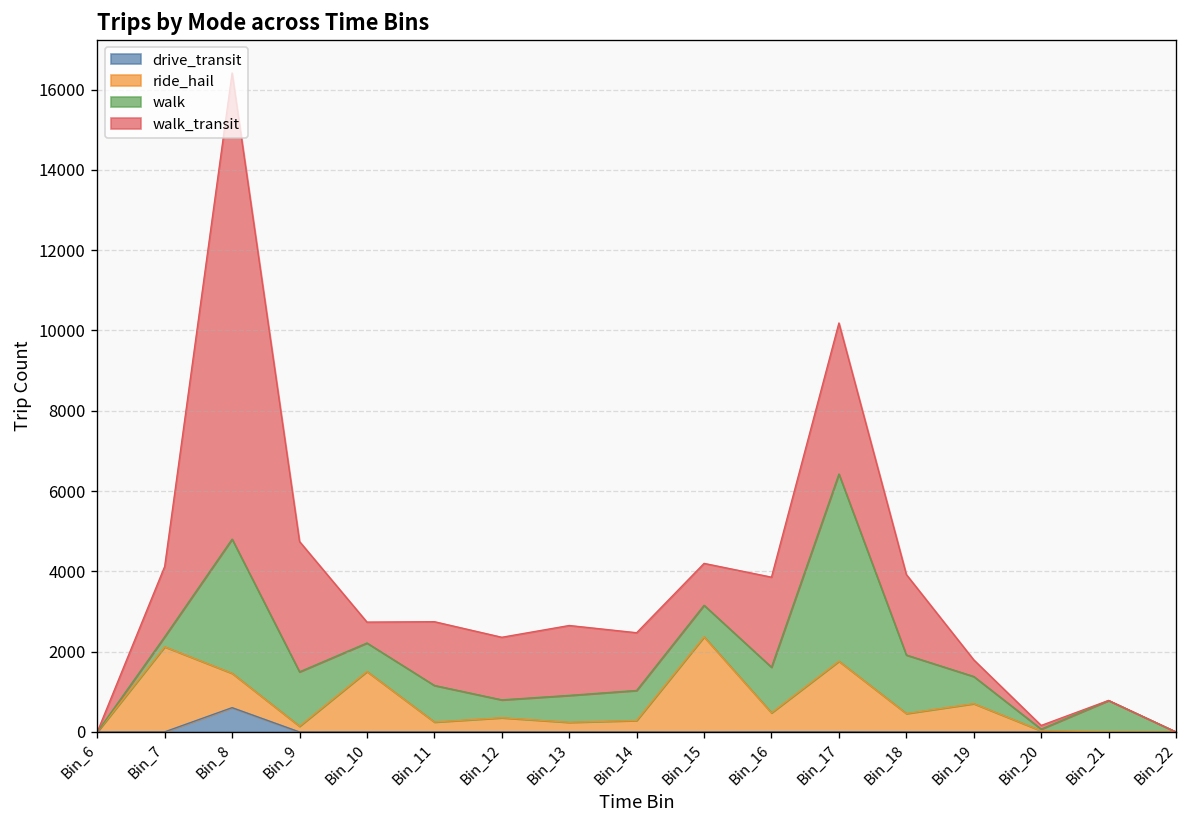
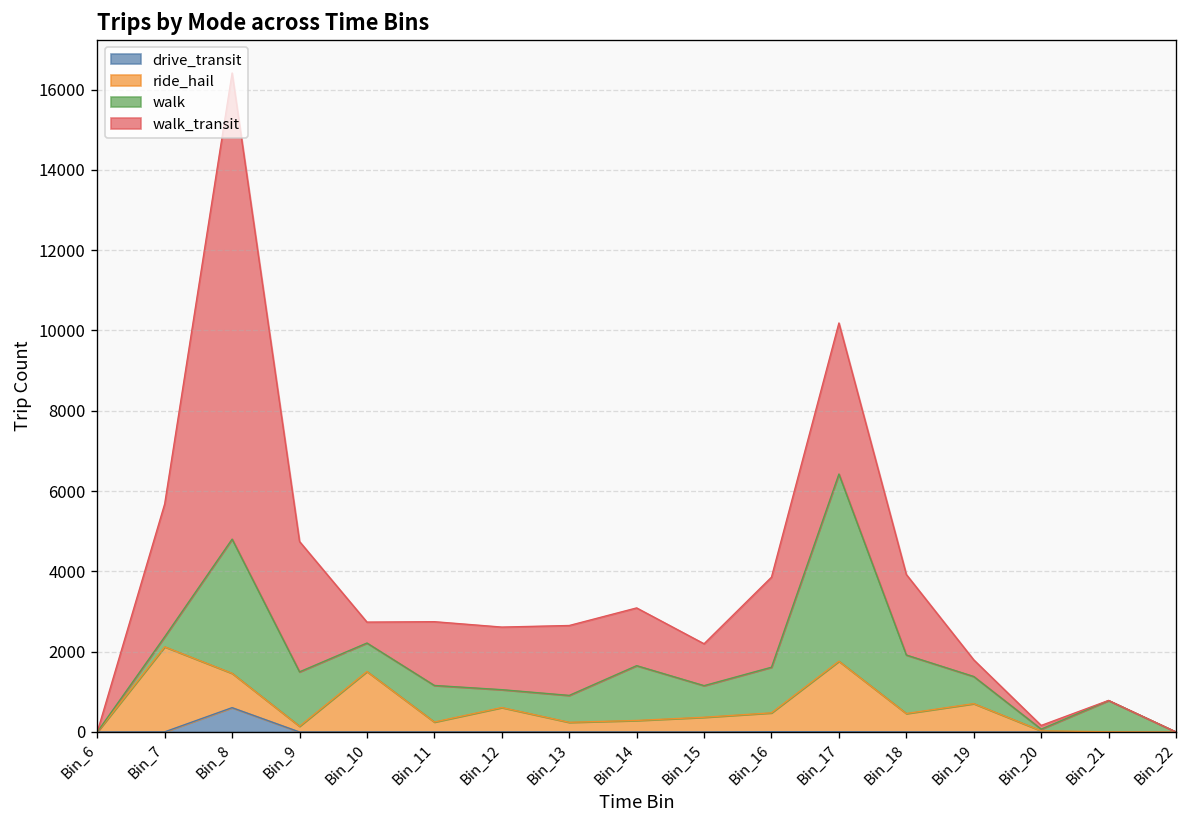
  {
    "drive_transit": {
      "Bin_7": 0,
      "Bin_8": 600,
      "Bin_9": 0,
      "Bin_10": 0,
      "Bin_11": 0,
      "Bin_12": 0,
      "Bin_13": 0,
      "Bin_14": 0,
      "Bin_15": 0,
      "Bin_16": 0,
      "Bin_17": 0,
      "Bin_18": 0,
      "Bin_19": 0
    },
    "ride_hail": {
      "Bin_7": 2100,
      "Bin_8": 900,
      "Bin_9": 100,
      "Bin_10": 1500,
      "Bin_11": 200,
-     "Bin_12": 400,
+     "Bin_12": 600,
      "Bin_13": 200,
      "Bin_14": 300,
-     "Bin_15": 2400,
+     "Bin_15": 400,
      "Bin_16": 500,
      "Bin_17": 1800,
      "Bin_18": 500,
      "Bin_19": 700
    },
    "walk": {
      "Bin_7": 300,
      "Bin_8": 3300,
      "Bin_9": 1400,
      "Bin_10": 700,
      "Bin_11": 900,
      "Bin_12": 400,
      "Bin_13": 700,
-     "Bin_14": 700,
+     "Bin_14": 1400,
      "Bin_15": 800,
      "Bin_16": 1100,
      "Bin_17": 4700,
      "Bin_18": 1500,
      "Bin_19": 700
    },
    "walk_transit": {
-     "Bin_7": 1800,
+     "Bin_7": 3300,
      "Bin_9": 3200,
      "Bin_10": 500,
      "Bin_11": 1600,
      "Bin_12": 1600,
      "Bin_13": 1700,
      "Bin_14": 1400,
      "Bin_15": 1000,
      "Bin_16": 2200,
      "Bin_17": 3800,
      "Bin_18": 2000,
      "Bin_19": 400,
      "Bin_20": 100
    }
  }
